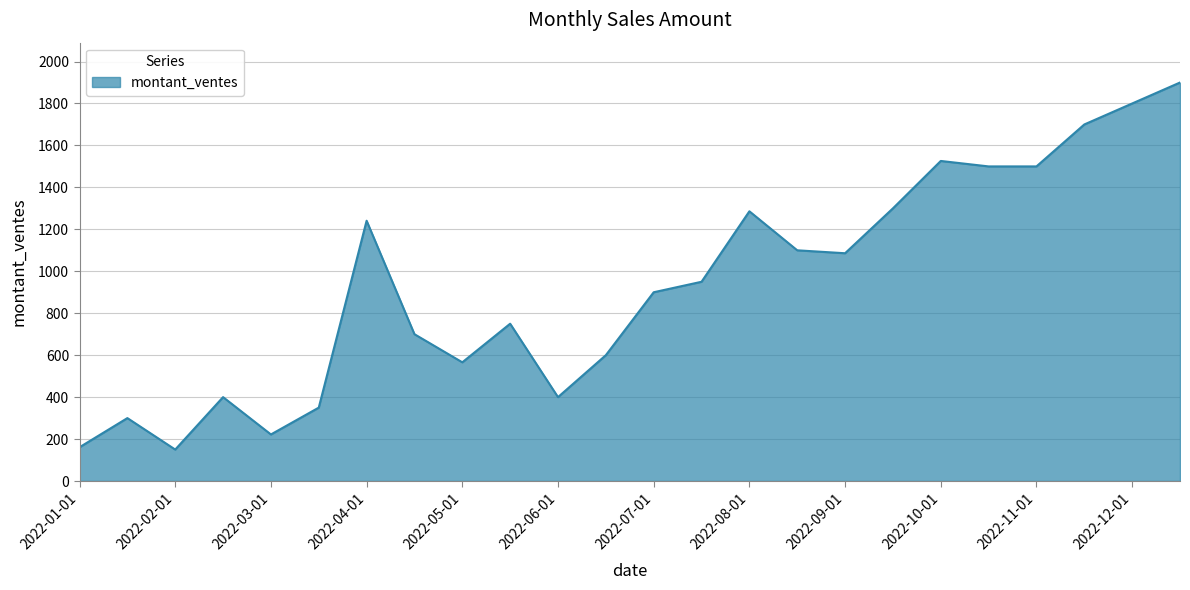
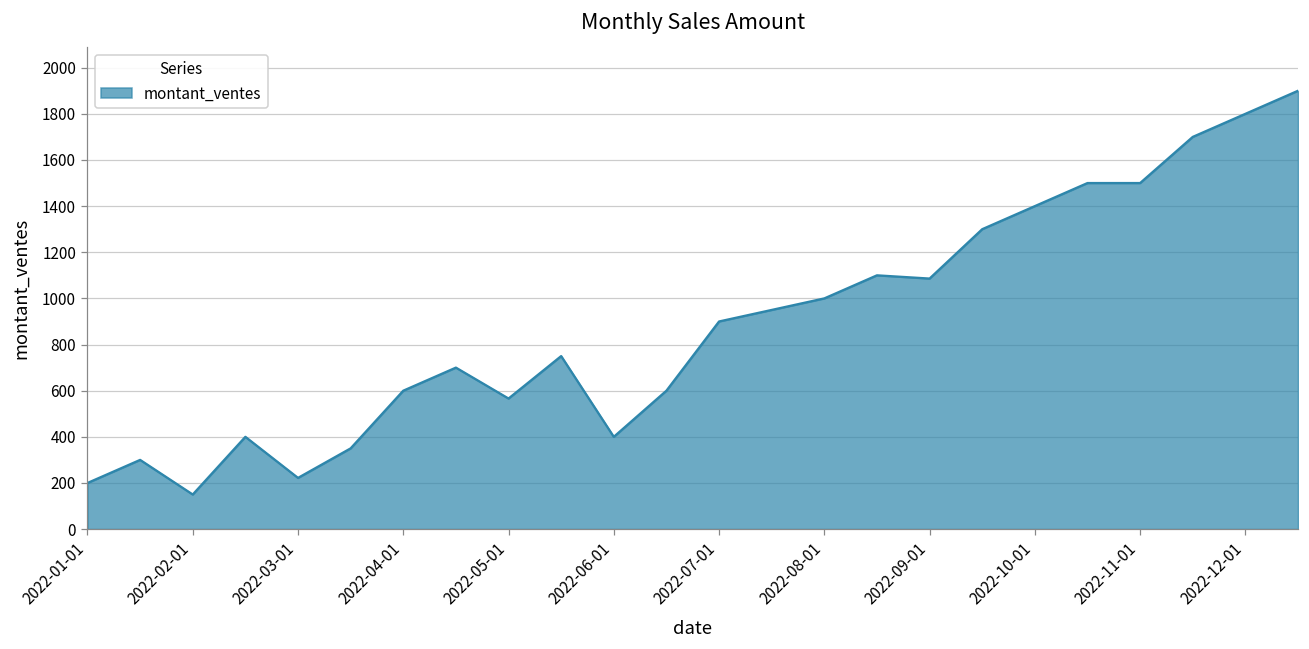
  {
-   "2022-01-01": 160,
+   "2022-01-01": 200,
    "2022-02-01": 150,
    "2022-03-01": 220,
-   "2022-04-01": 1240,
+   "2022-04-01": 600,
    "2022-05-01": 570,
    "2022-06-01": 400,
    "2022-07-01": 900,
-   "2022-08-01": 1290,
+   "2022-08-01": 1000,
    "2022-09-01": 1090,
-   "2022-10-01": 1530,
+   "2022-10-01": 1400,
    "2022-11-01": 1500,
    "2022-12-01": 1800
  }
